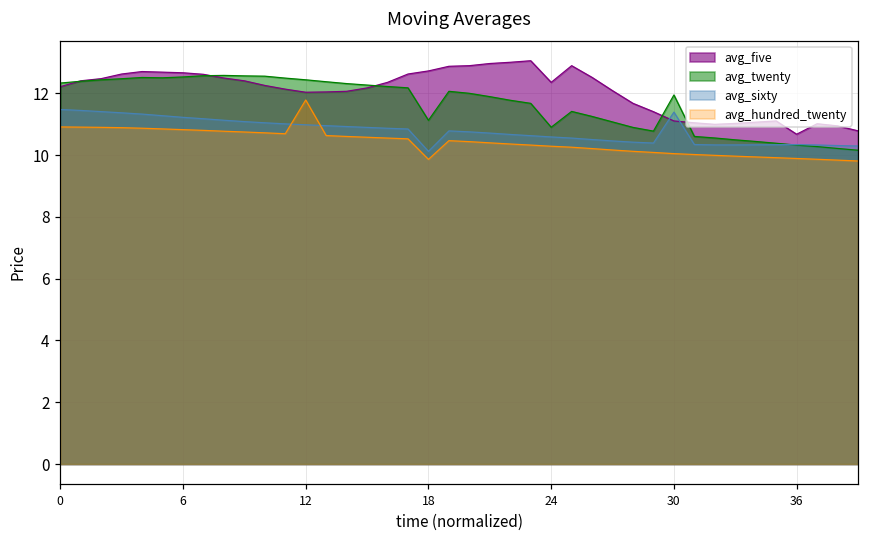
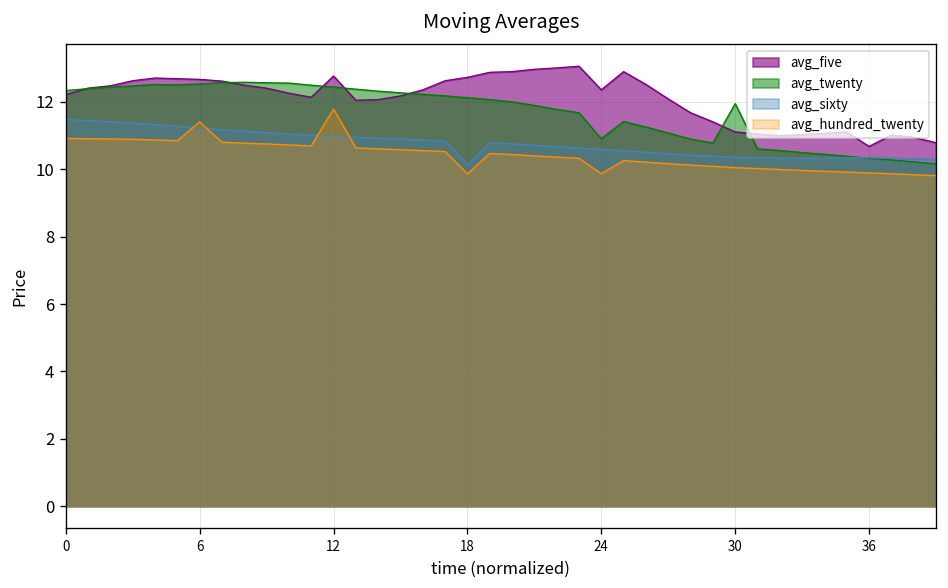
  {
    "avg_five": {
      "0": 12.2,
      "6": 12.7,
-     "12": 12.0,
+     "12": 12.8,
      "18": 12.7,
      "24": 12.4,
      "30": 11.1,
      "36": 10.7
    },
    "avg_twenty": {
      "0": 12.3,
      "6": 12.5,
      "12": 12.4,
-     "18": 11.1,
+     "18": 12.1,
      "24": 10.9,
      "30": 12.0
    },
    "avg_sixty": {
      "0": 11.5,
      "6": 11.2,
      "12": 11.0,
      "18": 10.1,
      "24": 10.6,
-     "30": 11.4
+     "30": 10.4
    },
    "avg_hundred_twenty": {
      "0": 10.9,
-     "6": 10.8,
+     "6": 11.4,
      "12": 11.8,
      "18": 9.9,
-     "24": 10.3,
+     "24": 9.9,
      "30": 10.1,
      "36": 9.9
    }
  }
